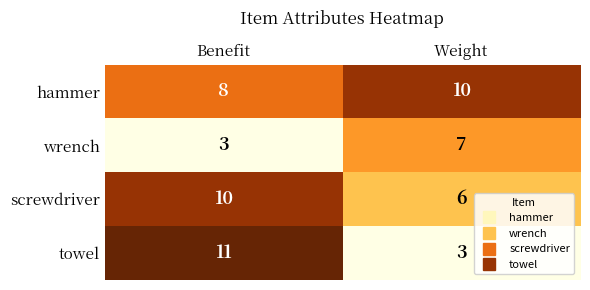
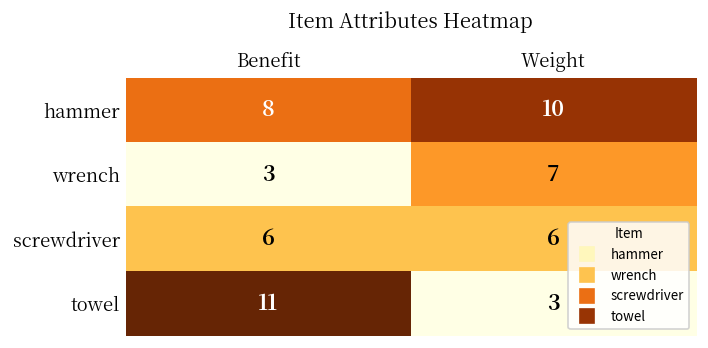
  {
    "hammer": {
      "Benefit": 8,
      "Weight": 10
    },
    "wrench": {
      "Benefit": 3,
      "Weight": 7
    },
    "screwdriver": {
-     "Benefit": 10,
+     "Benefit": 6,
      "Weight": 6
    },
    "towel": {
      "Benefit": 11,
      "Weight": 3
    }
  }
